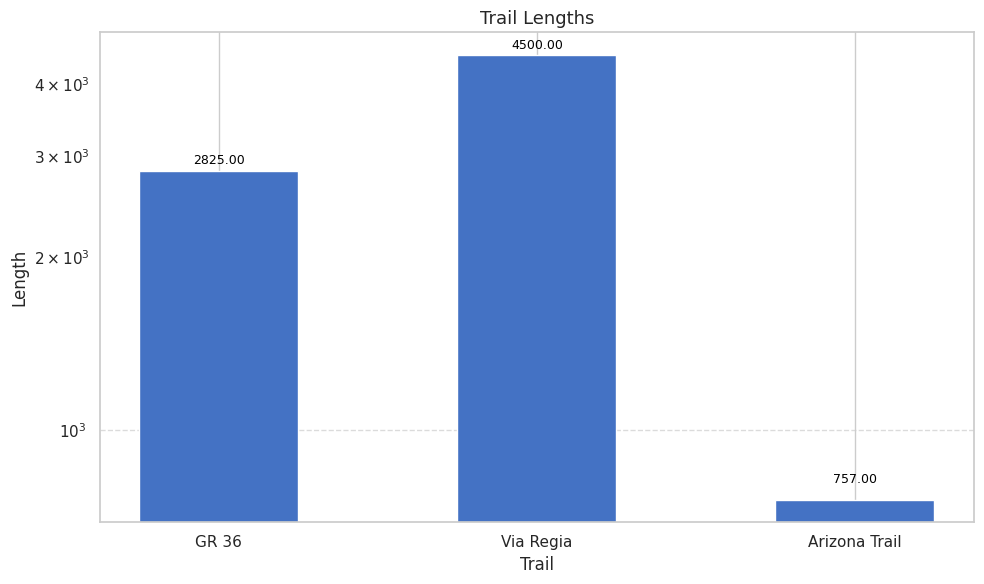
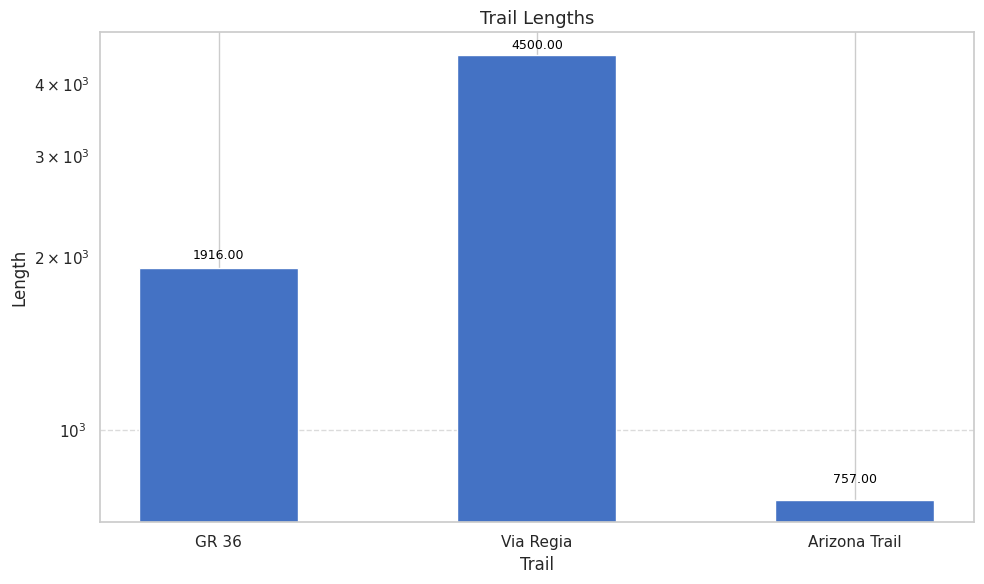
  {
-   "GR 36": 2825.00,
+   "GR 36": 1916.00,
    "Via Regia": 4500.00,
    "Arizona Trail": 757.00
  }
